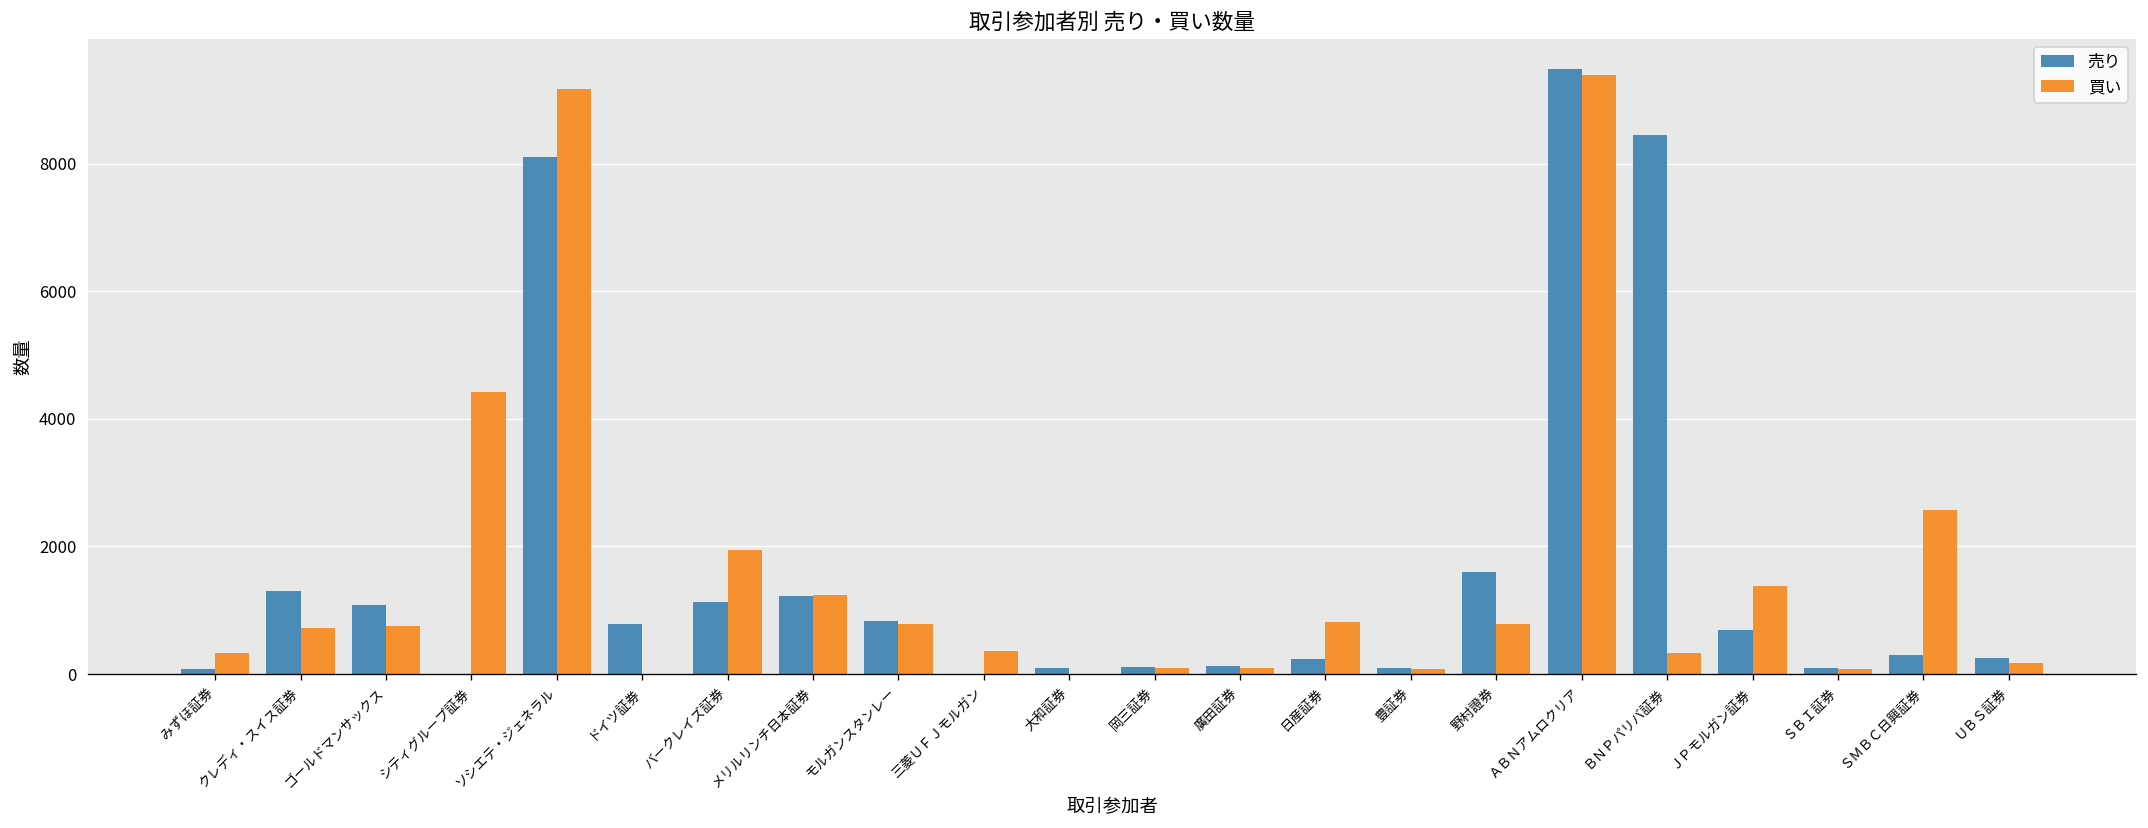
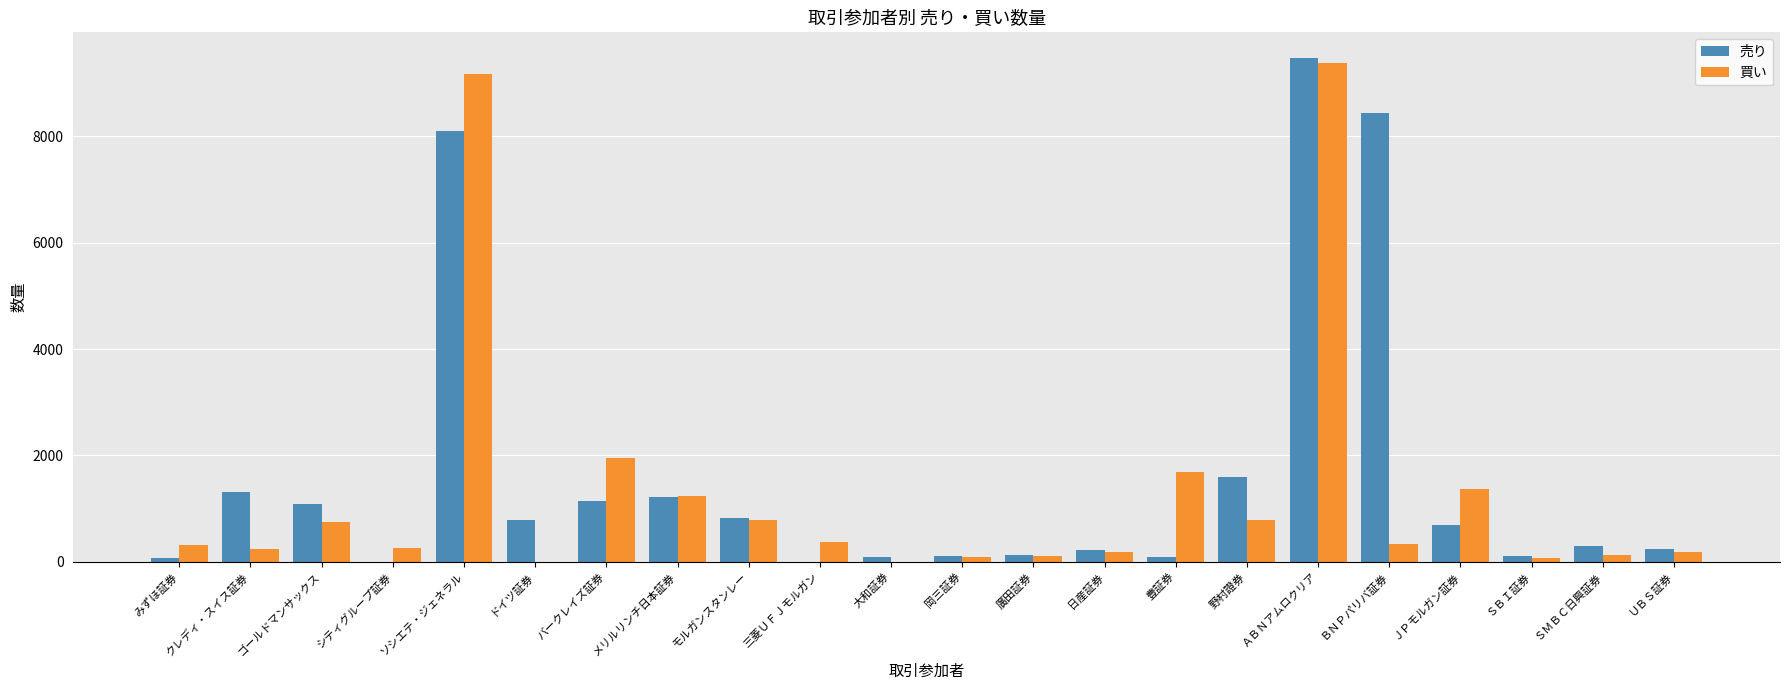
  {
    "売り": {
      "みずほ証券": 100,
      "クレディ・スイス証券": 1300,
      "ゴールドマンサックス": 1100,
      "シティグループ証券": 0,
      "ソシエテ・ジェネラル": 8100,
      "ドイツ証券": 800,
      "バークレイズ証券": 1100,
      "メリルリンチ日本証券": 1200,
      "モルガンスタンレー": 800,
      "三菱ＵＦＪモルガン": 0,
      "大和証券": 100,
      "岡三証券": 100,
      "廣田証券": 100,
      "日産証券": 200,
      "豊証券": 100,
      "野村證券": 1600,
      "ＡＢＮアムロクリア": 9500,
      "ＢＮＰパリバ証券": 8400,
      "ＪＰモルガン証券": 700,
      "ＳＢＩ証券": 100,
      "ＳＭＢＣ日興証券": 300,
      "ＵＢＳ証券": 200
    },
    "買い": {
      "みずほ証券": 300,
-     "クレディ・スイス証券": 700,
+     "クレディ・スイス証券": 200,
      "ゴールドマンサックス": 800,
-     "シティグループ証券": 4400,
+     "シティグループ証券": 300,
      "ソシエテ・ジェネラル": 9200,
      "ドイツ証券": 0,
      "バークレイズ証券": 2000,
      "メリルリンチ日本証券": 1200,
      "モルガンスタンレー": 800,
      "三菱ＵＦＪモルガン": 400,
      "大和証券": 0,
      "岡三証券": 100,
      "廣田証券": 100,
-     "日産証券": 800,
-     "豊証券": 100,
+     "日産証券": 200,
+     "豊証券": 1700,
      "野村證券": 800,
      "ＡＢＮアムロクリア": 9400,
      "ＢＮＰパリバ証券": 300,
      "ＪＰモルガン証券": 1400,
      "ＳＢＩ証券": 100,
-     "ＳＭＢＣ日興証券": 2600,
+     "ＳＭＢＣ日興証券": 100,
      "ＵＢＳ証券": 200
    }
  }
